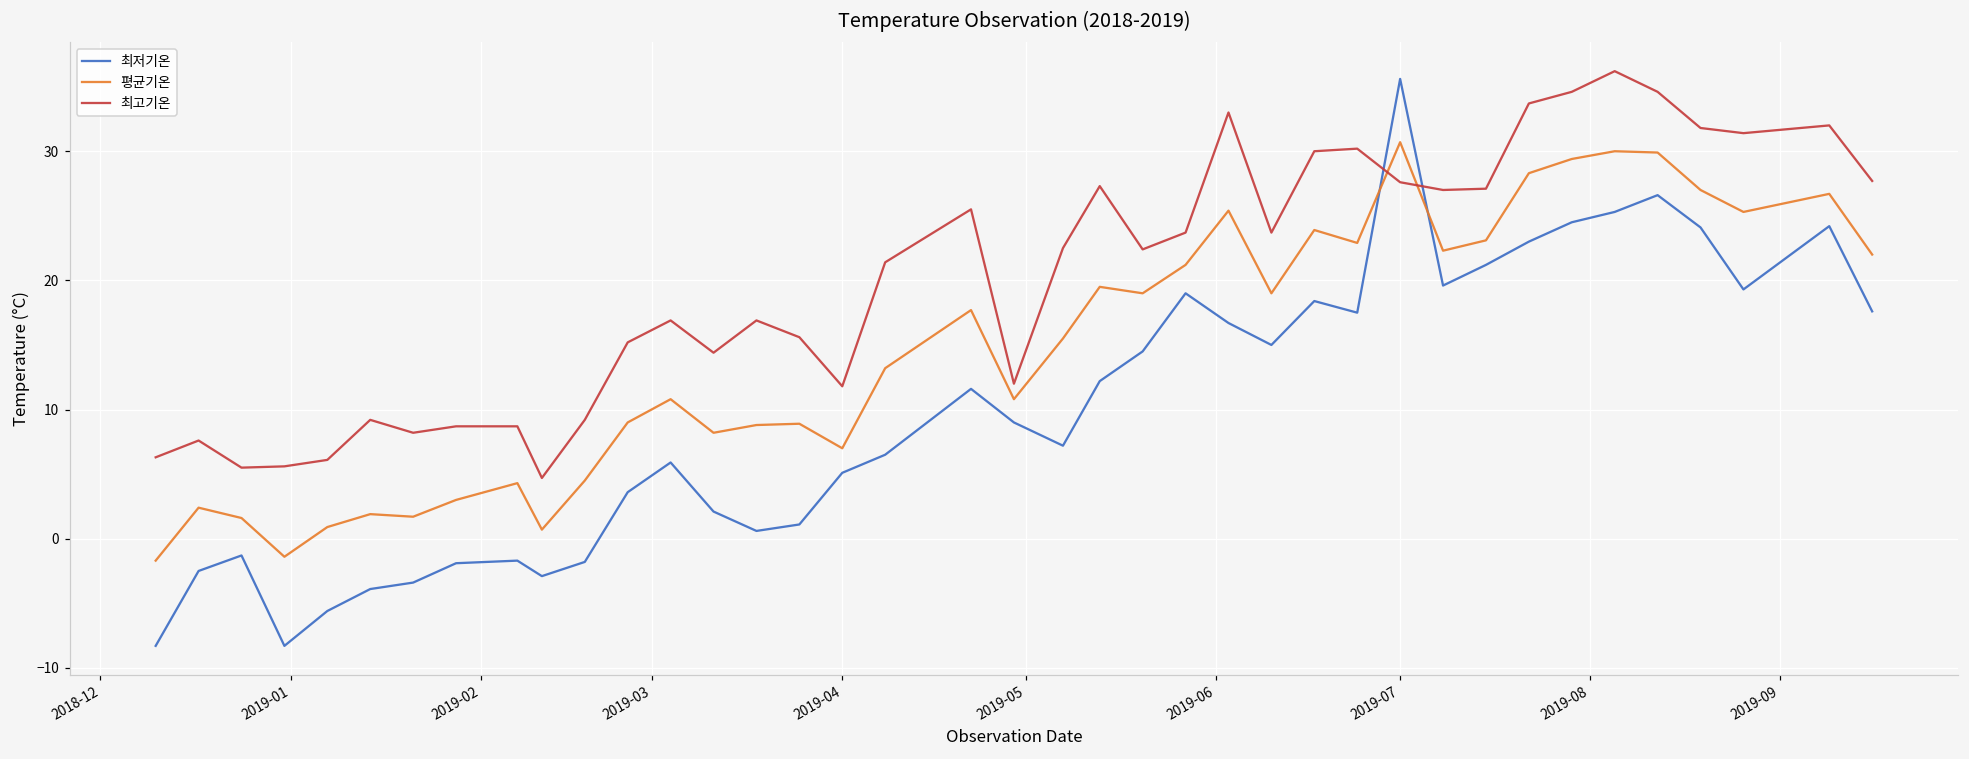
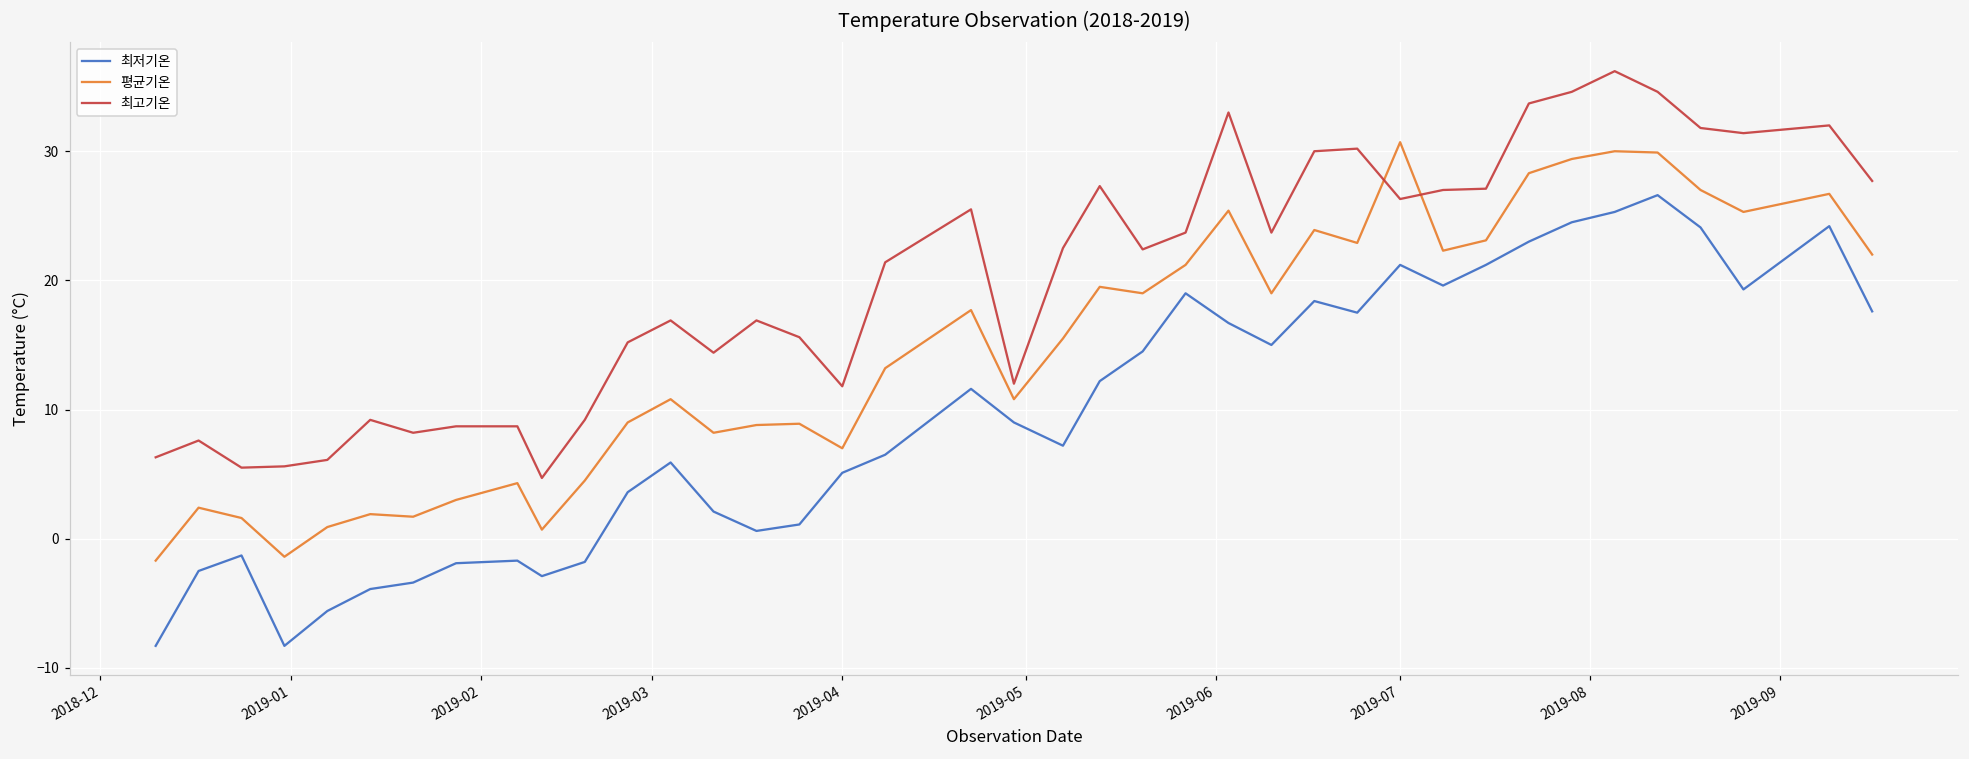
  {
    "최저기온": {
      "2019-04": 5.1,
-     "2019-07": 35.6
+     "2019-07": 21.2
    },
    "평균기온": {
      "2019-04": 7.0,
      "2019-07": 30.7
    },
    "최고기온": {
      "2019-04": 11.8,
-     "2019-07": 27.6
+     "2019-07": 26.3
    }
  }
